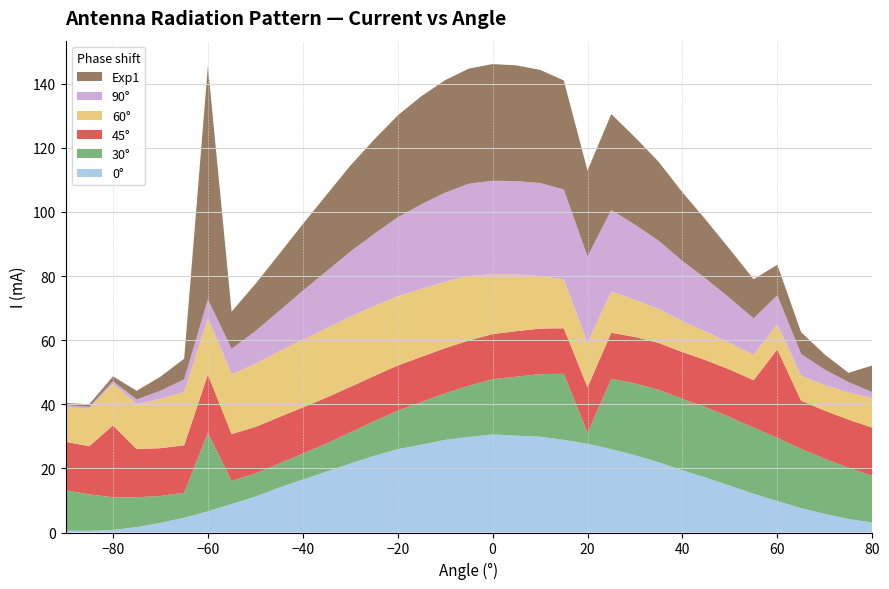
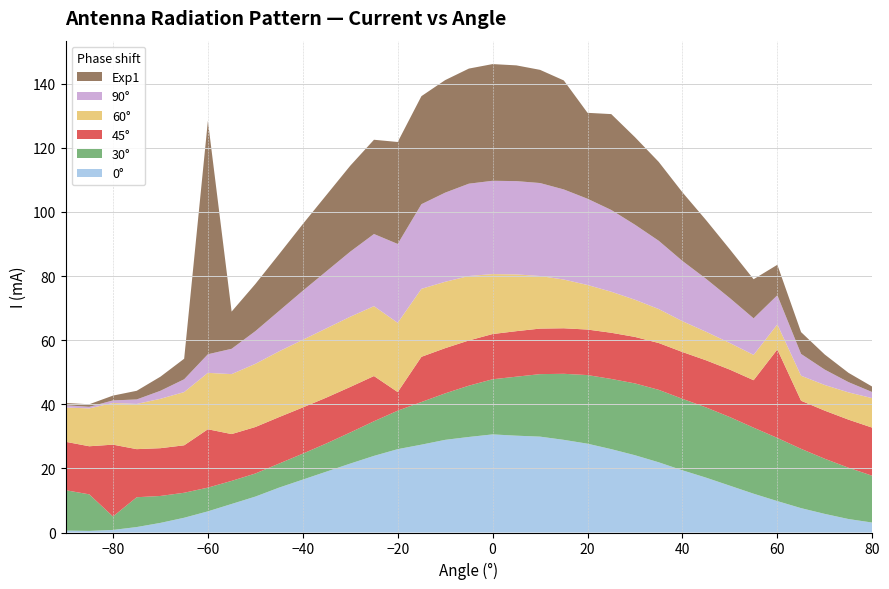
  {
    "30°": {
-     "−80": 10,
-     "−60": 25,
+     "−80": 4,
+     "−60": 7,
      "−40": 8,
      "−20": 12,
      "0": 17,
-     "20": 3,
+     "20": 21,
      "40": 22,
      "60": 20,
      "80": 15
    },
    "45°": {
      "−80": 22,
      "−60": 18,
      "−40": 14,
-     "−20": 14,
+     "−20": 6,
      "0": 14,
      "20": 14,
      "40": 15,
      "60": 28,
      "80": 15
    },
    "60°": {
      "−60": 18,
      "−40": 21,
      "−20": 22,
      "0": 19,
      "20": 14,
      "40": 10,
      "60": 8,
      "80": 9
    },
    "Exp1": {
      "−80": 2,
      "−60": 73,
      "−40": 21,
      "−20": 32,
      "0": 36,
      "20": 27,
      "40": 21,
      "60": 10,
-     "80": 8
+     "80": 2
    }
  }
